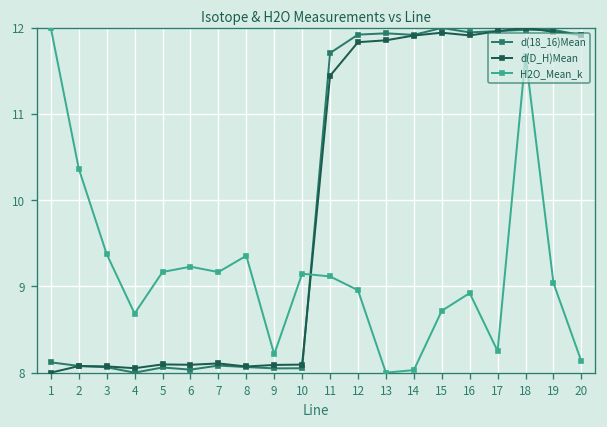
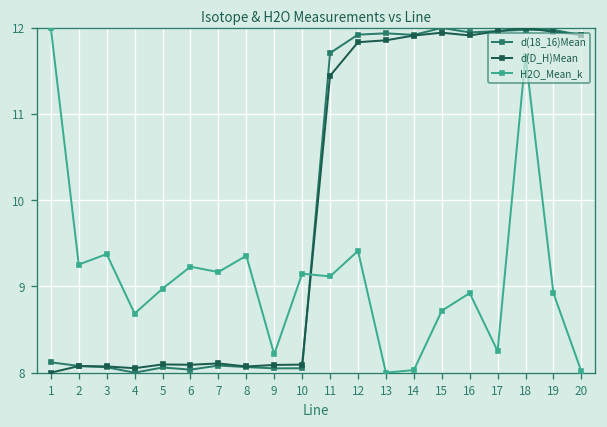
  {
    "H2O_Mean_k": {
      "1": 12.0,
-     "2": 10.4,
+     "2": 9.3,
      "3": 9.4,
      "4": 8.7,
-     "5": 9.2,
+     "5": 9.0,
      "6": 9.2,
      "7": 9.2,
      "8": 9.4,
      "9": 8.2,
      "10": 9.1,
      "11": 9.1,
-     "12": 9.0,
+     "12": 9.4,
      "13": 8.0,
      "14": 8.0,
      "15": 8.7,
      "16": 8.9,
      "17": 8.3,
-     "19": 9.0,
-     "20": 8.1
+     "19": 8.9,
+     "20": 8.0
    }
  }
